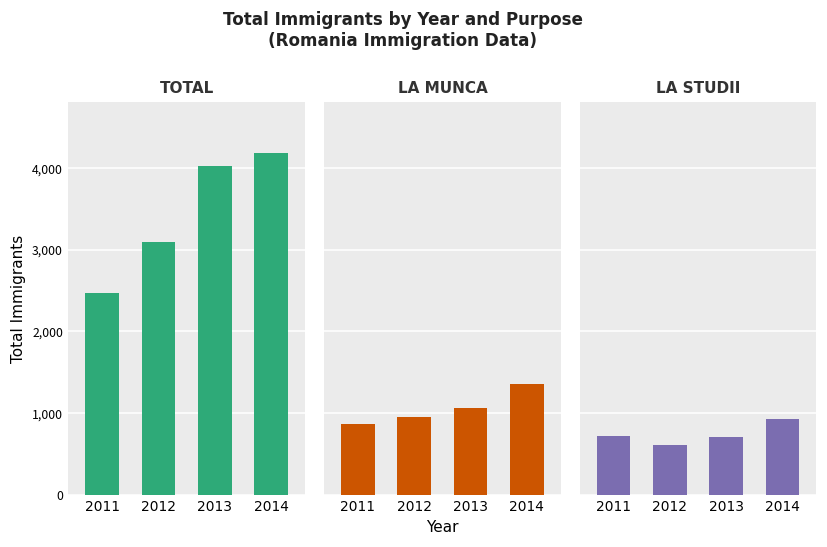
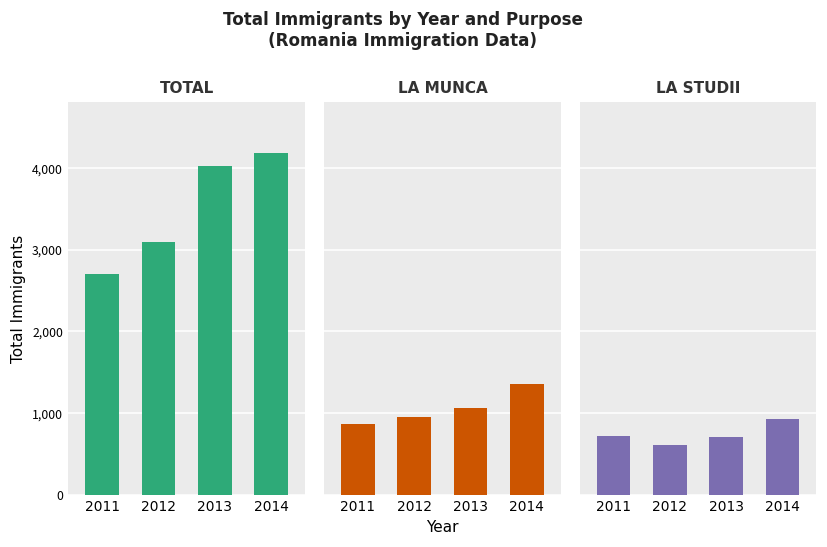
  {
    "TOTAL": {
-     "2011": "2,500",
+     "2011": "2,700",
      "2012": "3,100",
      "2013": "4,000",
      "2014": "4,200"
    }
  }
